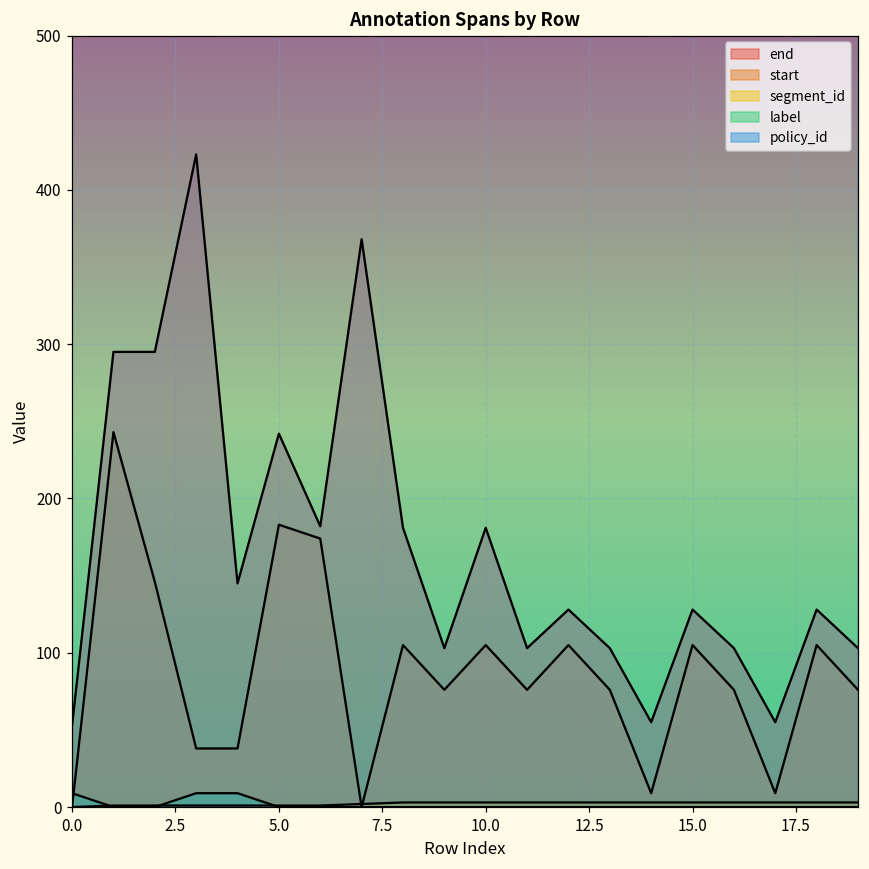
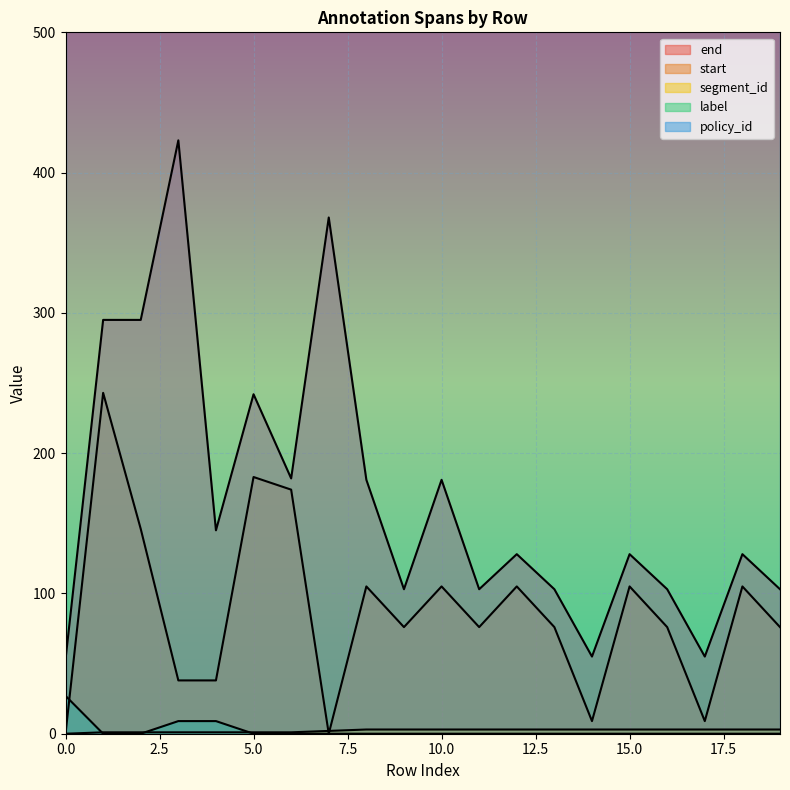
  {
    "label": {
-     "0.0": 9,
+     "0.0": 27,
      "10.0": 0,
      "15.0": 0
    }
  }
